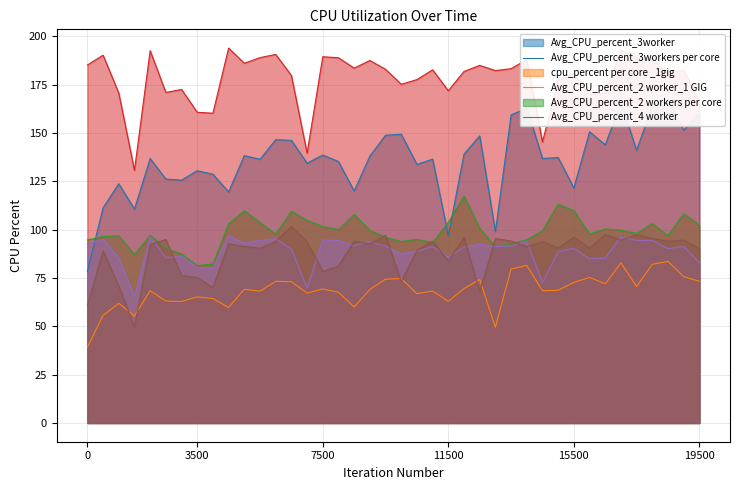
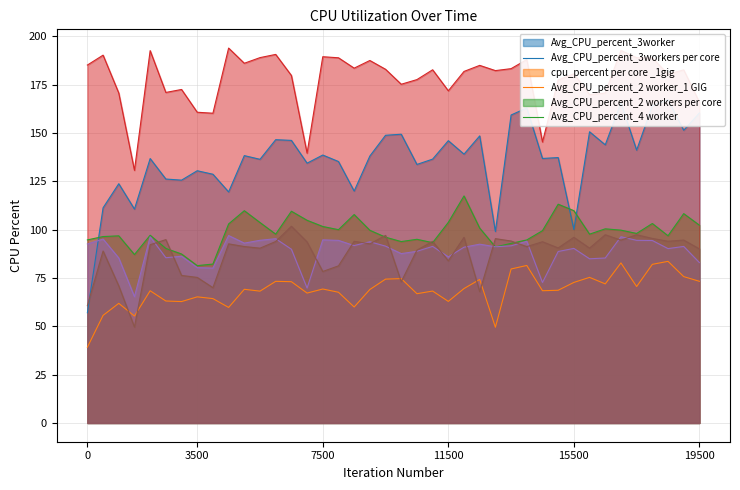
  {
    "Avg_CPU_percent_3worker": {
-     "0": 78,
+     "0": 57,
      "3500": 131,
      "7500": 139,
-     "11500": 97,
-     "15500": 122
+     "11500": 146,
+     "15500": 100
    }
  }
